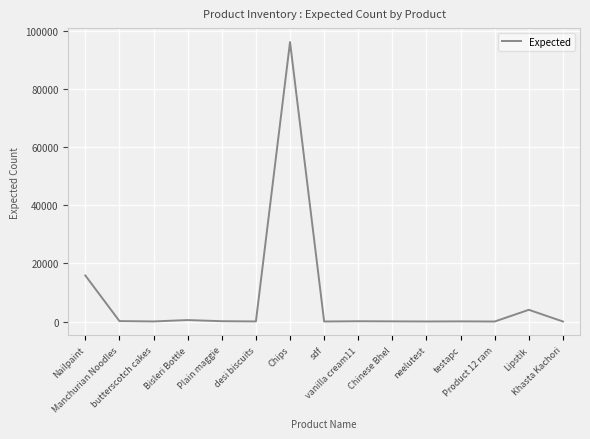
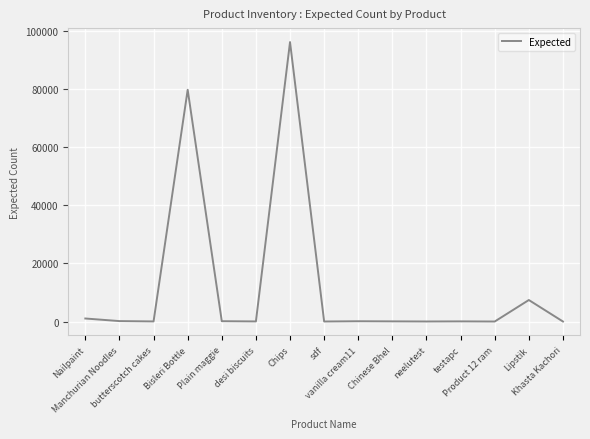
  {
-   "Nailpaint": 16000,
+   "Nailpaint": 1000,
    "Manchurian Noodles": 0,
    "butterscotch cakes": 0,
-   "Bisleri Bottle": 0,
+   "Bisleri Bottle": 80000,
    "Plain maggie": 0,
    "desi biscuits": 0,
    "Chips": 96000,
    "sdf": 0,
    "vanilla cream11": 0,
    "Chinese Bhel": 0,
    "neelutest": 0,
    "testapc": 0,
    "Product 12 ram": 0,
-   "Lipstik": 4000,
+   "Lipstik": 7000,
    "Khasta Kachori": 0
  }
